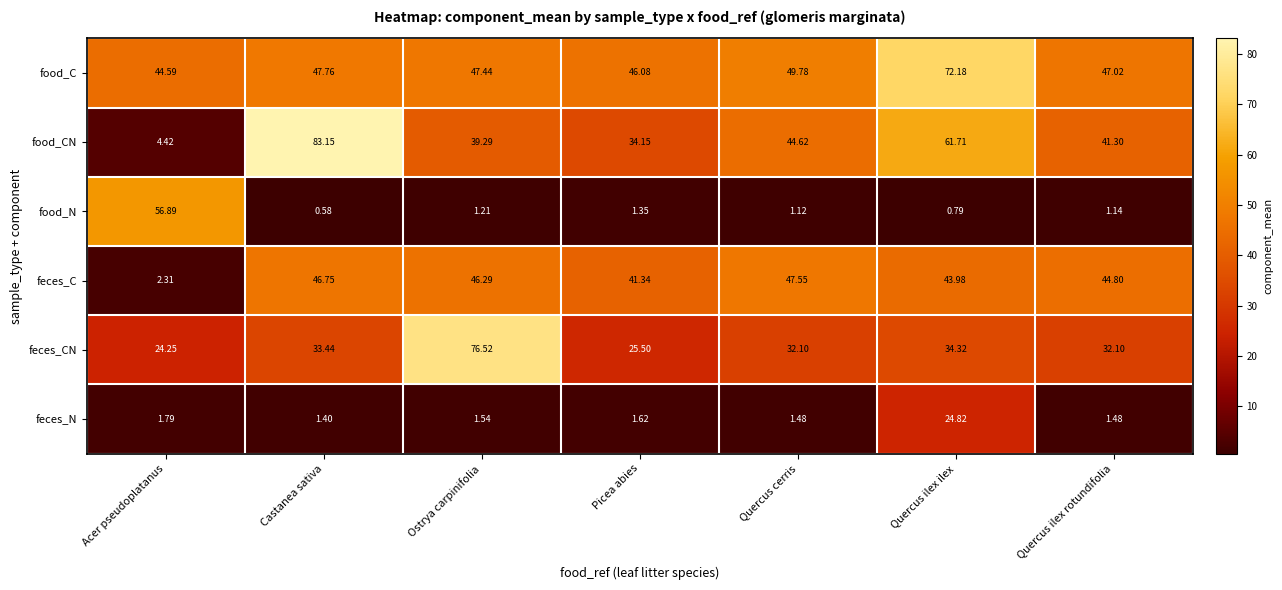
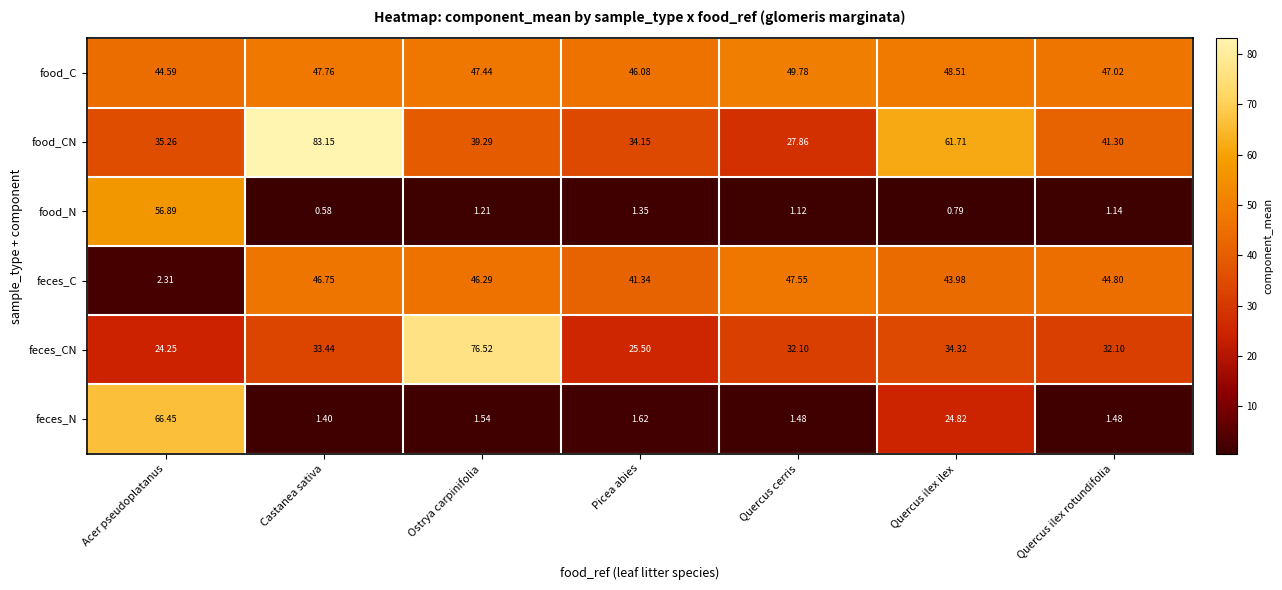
  {
    "food_C": {
      "Acer pseudoplatanus": 44.59,
      "Castanea sativa": 47.76,
      "Ostrya carpinifolia": 47.44,
      "Picea abies": 46.08,
      "Quercus cerris": 49.78,
-     "Quercus ilex ilex": 72.18,
+     "Quercus ilex ilex": 48.51,
      "Quercus ilex rotundifolia": 47.02
    },
    "food_CN": {
-     "Acer pseudoplatanus": 4.42,
+     "Acer pseudoplatanus": 35.26,
      "Castanea sativa": 83.15,
      "Ostrya carpinifolia": 39.29,
      "Picea abies": 34.15,
-     "Quercus cerris": 44.62,
+     "Quercus cerris": 27.86,
      "Quercus ilex ilex": 61.71,
      "Quercus ilex rotundifolia": 41.30
    },
    "food_N": {
      "Acer pseudoplatanus": 56.89,
      "Castanea sativa": 0.58,
      "Ostrya carpinifolia": 1.21,
      "Picea abies": 1.35,
      "Quercus cerris": 1.12,
      "Quercus ilex ilex": 0.79,
      "Quercus ilex rotundifolia": 1.14
    },
    "feces_C": {
      "Acer pseudoplatanus": 2.31,
      "Castanea sativa": 46.75,
      "Ostrya carpinifolia": 46.29,
      "Picea abies": 41.34,
      "Quercus cerris": 47.55,
      "Quercus ilex ilex": 43.98,
      "Quercus ilex rotundifolia": 44.80
    },
    "feces_CN": {
      "Acer pseudoplatanus": 24.25,
      "Castanea sativa": 33.44,
      "Ostrya carpinifolia": 76.52,
      "Picea abies": 25.50,
      "Quercus cerris": 32.10,
      "Quercus ilex ilex": 34.32,
      "Quercus ilex rotundifolia": 32.10
    },
    "feces_N": {
-     "Acer pseudoplatanus": 1.79,
+     "Acer pseudoplatanus": 66.45,
      "Castanea sativa": 1.40,
      "Ostrya carpinifolia": 1.54,
      "Picea abies": 1.62,
      "Quercus cerris": 1.48,
      "Quercus ilex ilex": 24.82,
      "Quercus ilex rotundifolia": 1.48
    }
  }
